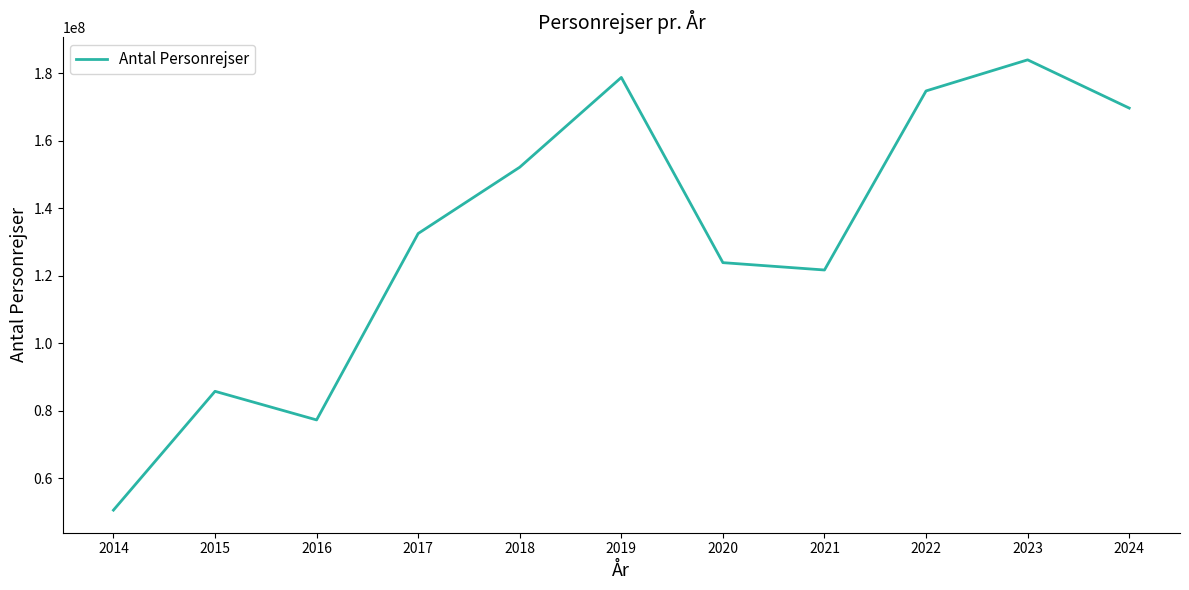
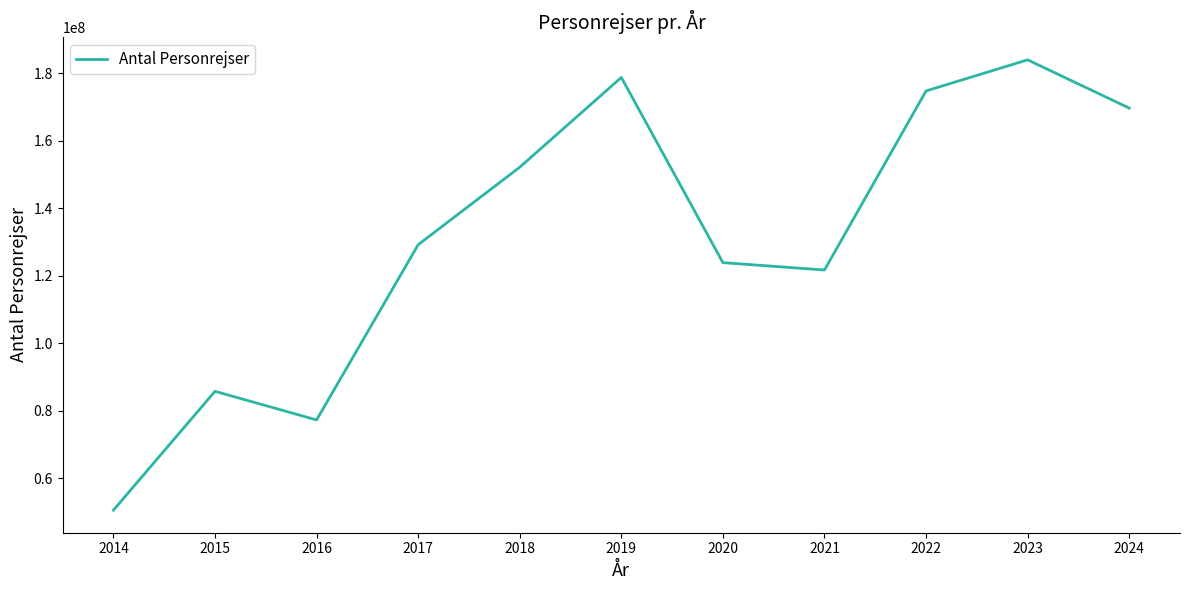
  {
    "2014": 51000000,
    "2015": 86000000,
    "2016": 77000000,
-   "2017": 133000000,
+   "2017": 129000000,
    "2018": 152000000,
    "2019": 179000000,
    "2020": 124000000,
    "2021": 122000000,
    "2022": 175000000,
    "2023": 184000000,
    "2024": 170000000
  }
